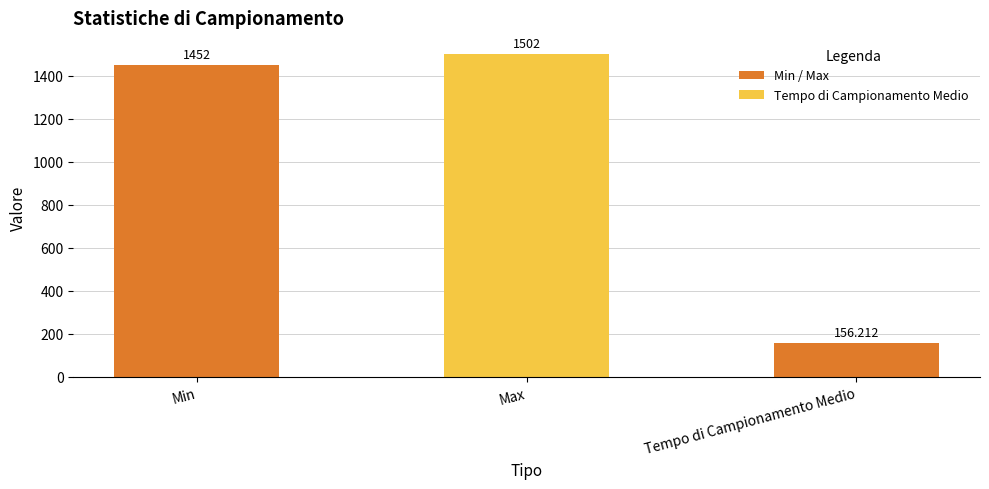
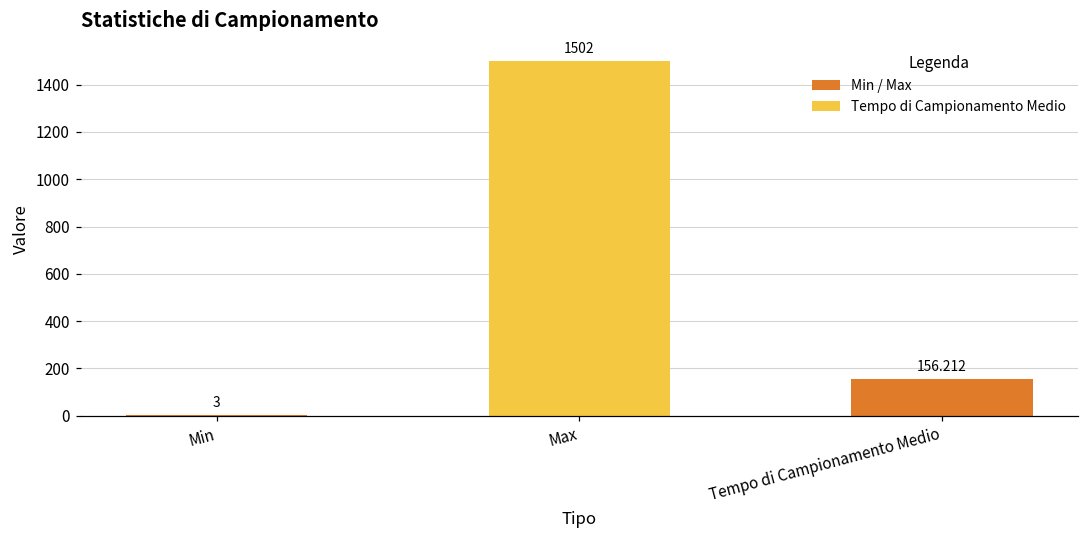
  {
-   "Min": 1452,
+   "Min": 3,
    "Max": 1502,
    "Tempo di Campionamento Medio": 156.212
  }
